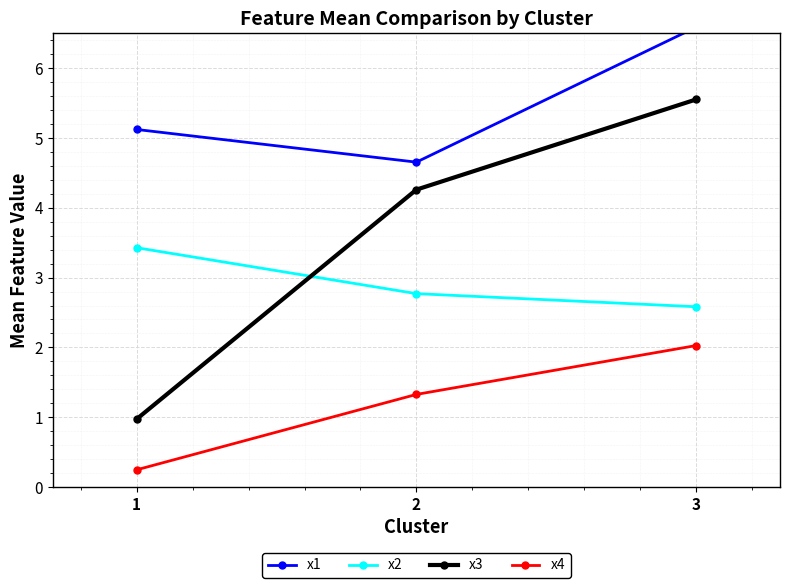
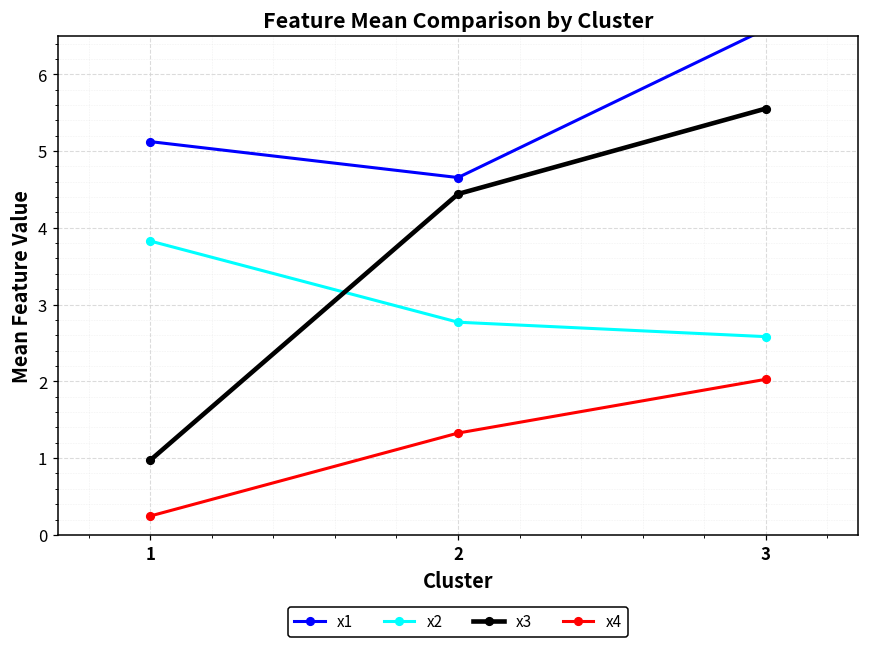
  {
    "x1": {
      "1": 5.1,
      "2": 4.7
    },
    "x2": {
-     "1": 3.4,
+     "1": 3.8,
      "2": 2.8,
      "3": 2.6
    },
    "x3": {
      "1": 1.0,
-     "2": 4.3,
+     "2": 4.4,
      "3": 5.6
    },
    "x4": {
      "1": 0.2,
      "2": 1.3,
      "3": 2.0
    }
  }
